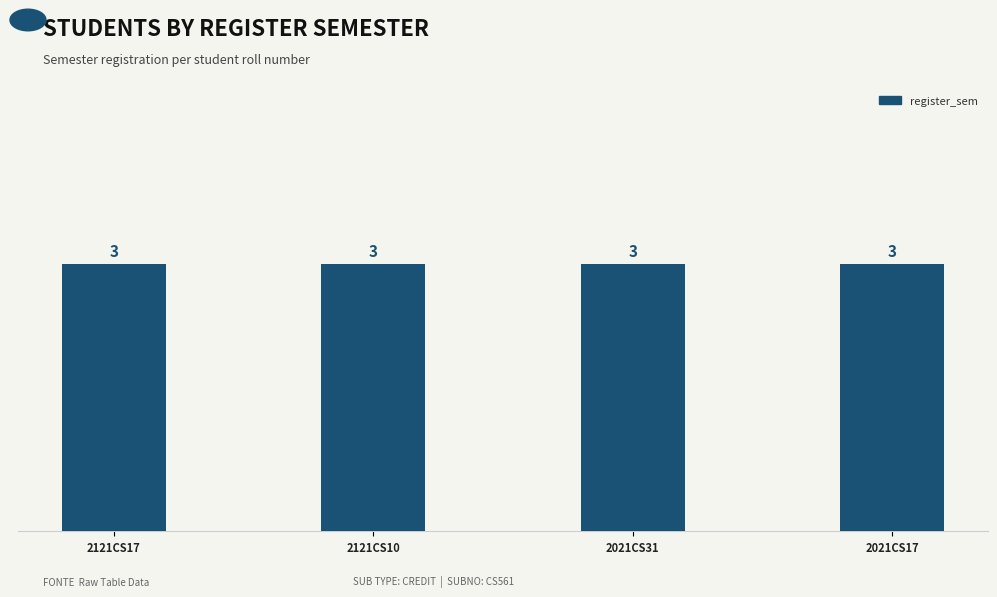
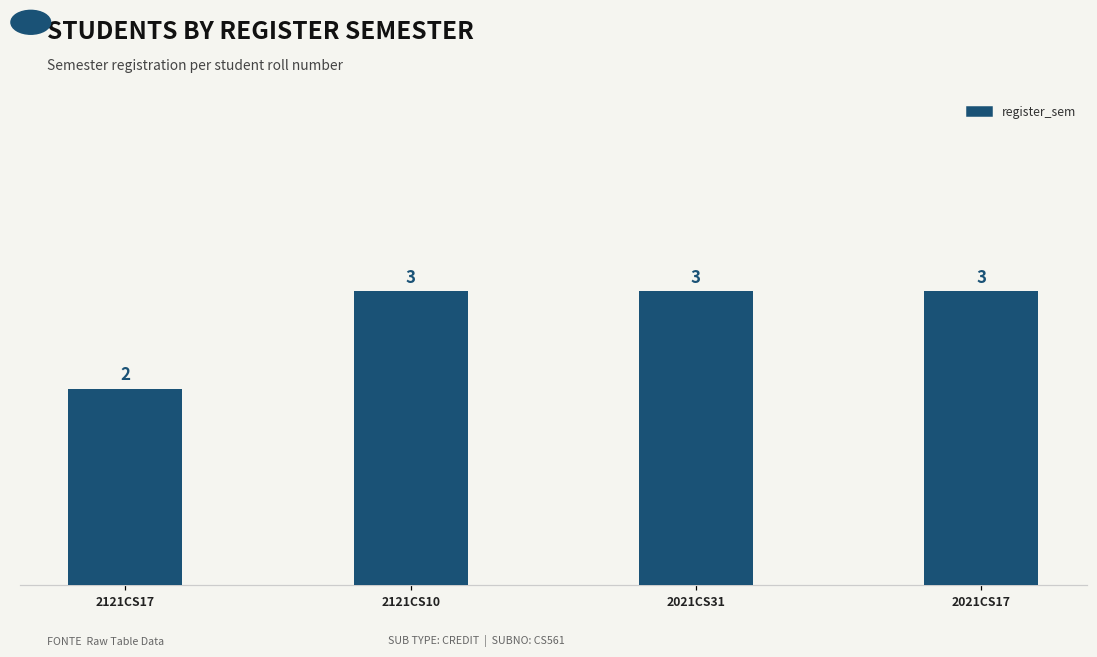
  {
-   "2121CS17": 3,
+   "2121CS17": 2,
    "2121CS10": 3,
    "2021CS31": 3,
    "2021CS17": 3
  }
